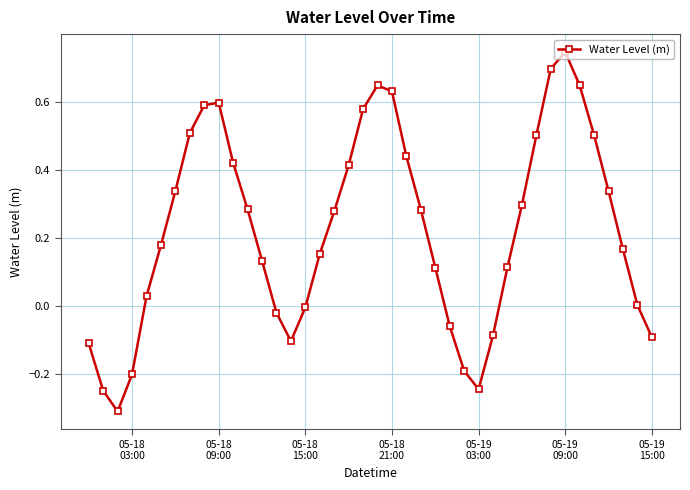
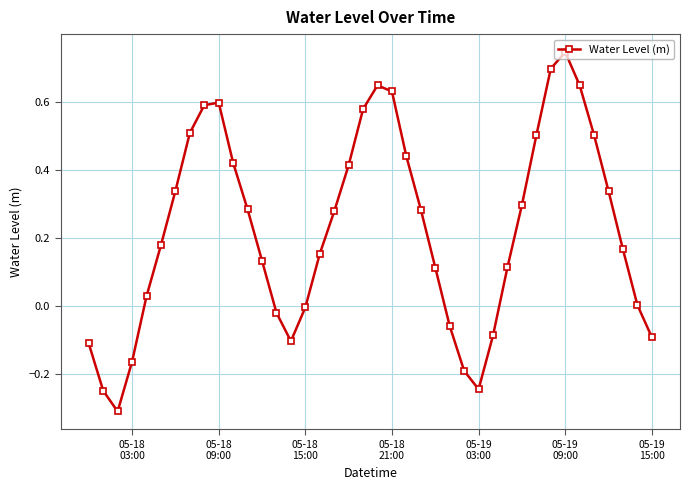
  {
-   "05-18 03:00": -0.20,
+   "05-18 03:00": -0.16,
    "05-18 09:00": 0.60,
    "05-18 15:00": 0.00,
    "05-18 21:00": 0.63,
    "05-19 03:00": -0.25,
    "05-19 15:00": -0.09
  }
